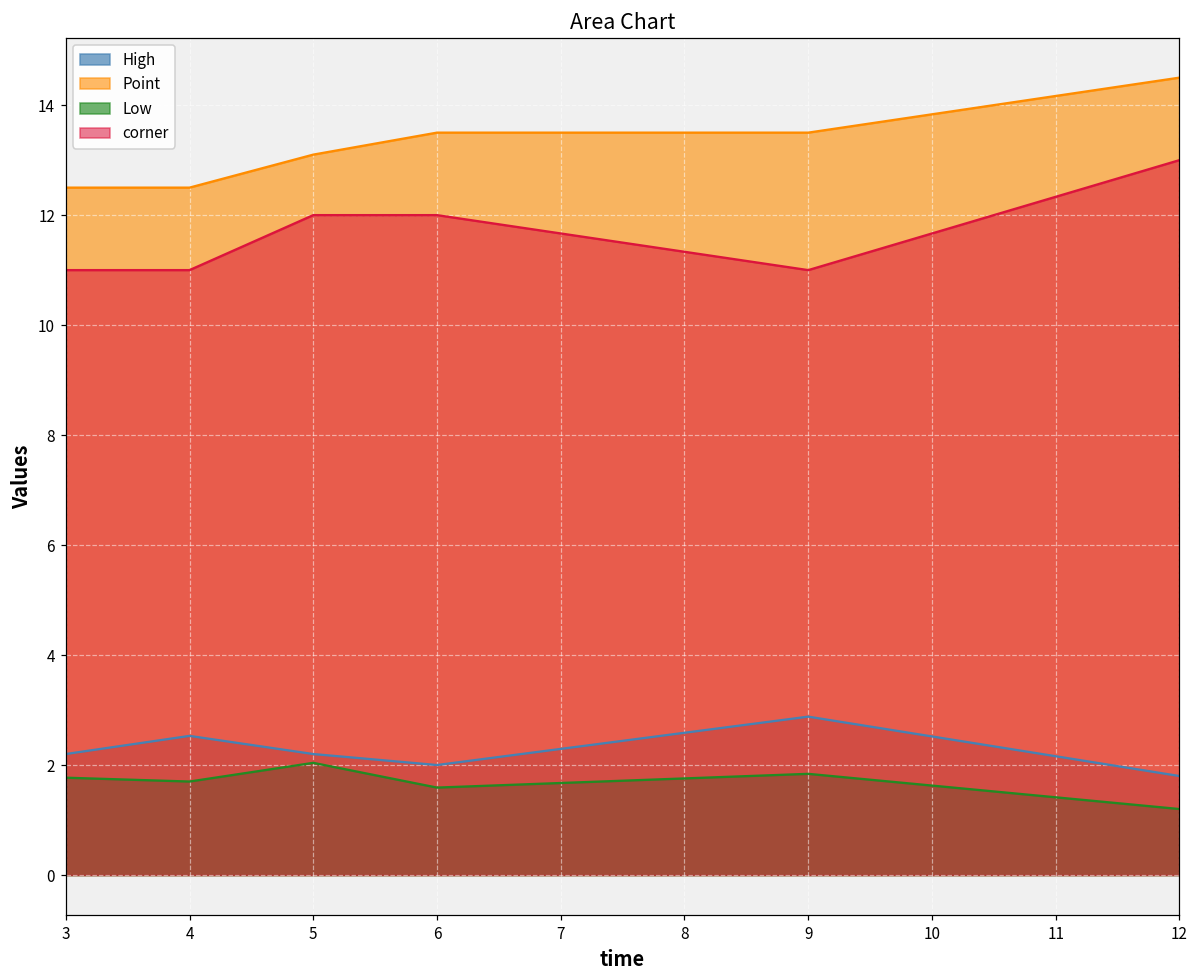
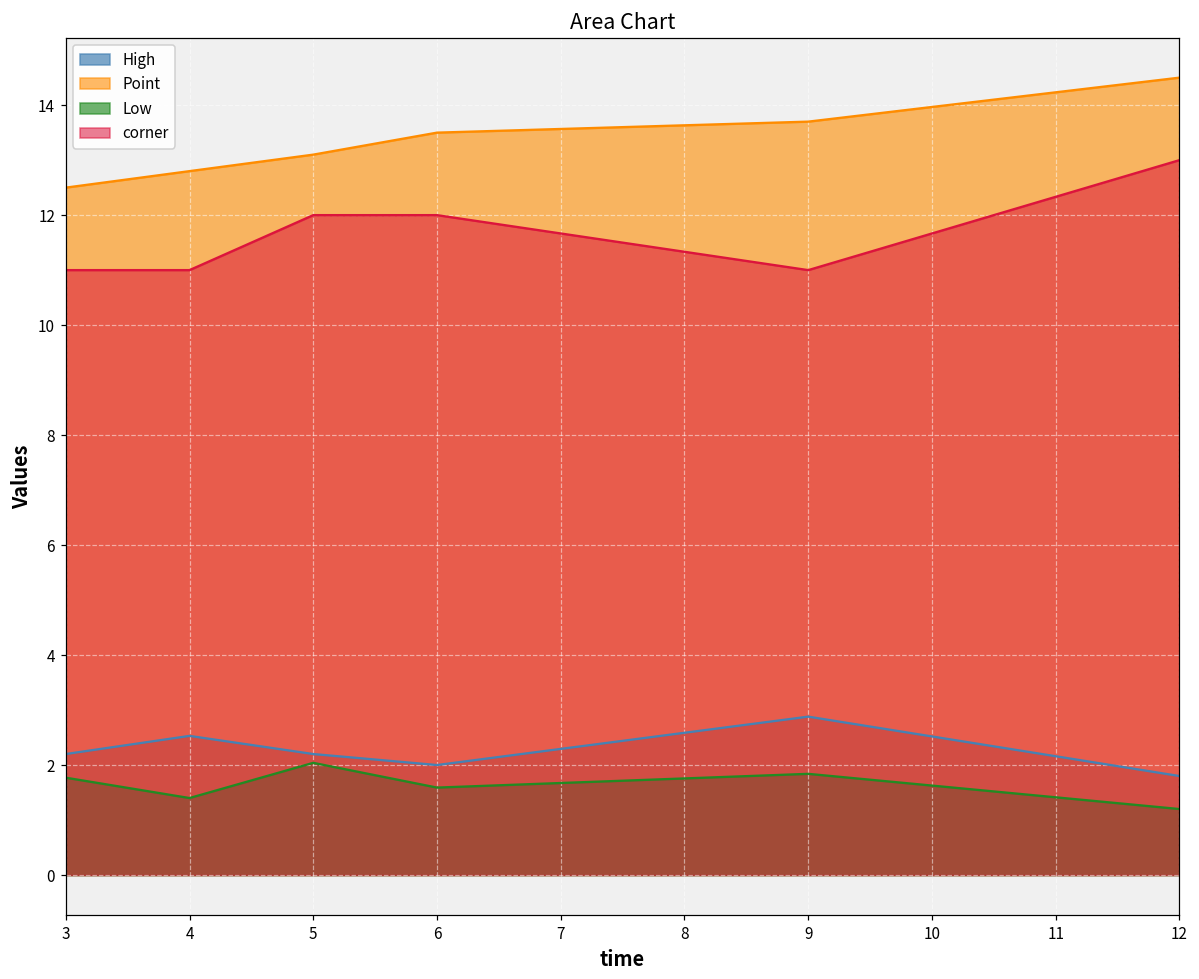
  {
    "High": {
      "3": 2.2,
      "4": 2.5,
      "5": 2.2,
      "6": 2.0,
      "9": 2.9,
      "12": 1.8
    },
    "Point": {
      "3": 12.5,
-     "4": 12.5,
+     "4": 12.8,
      "5": 13.1,
      "6": 13.5,
-     "9": 13.5,
+     "9": 13.7,
      "12": 14.5
    },
    "Low": {
      "3": 1.8,
-     "4": 1.7,
+     "4": 1.4,
      "5": 2.0,
      "6": 1.6,
      "9": 1.8,
      "12": 1.2
    },
    "corner": {
      "3": 11.0,
      "4": 11.0,
      "5": 12.0,
      "6": 12.0,
      "9": 11.0,
      "12": 13.0
    }
  }
